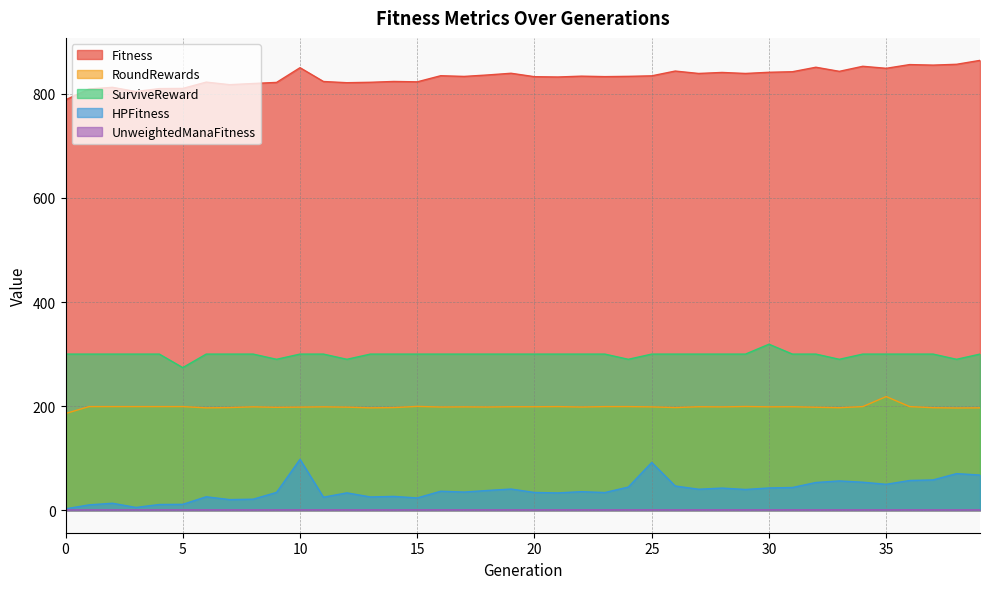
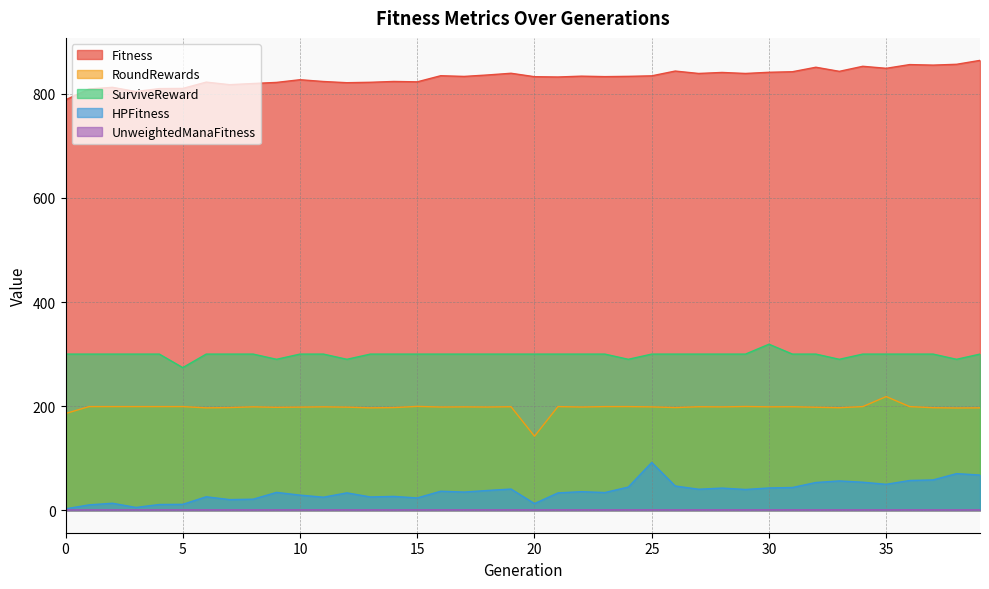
  {
    "Fitness": {
      "0": 790,
-     "10": 850,
+     "10": 830,
      "15": 820,
      "20": 830,
      "25": 830,
      "30": 840,
      "35": 850
    },
    "RoundRewards": {
      "0": 190,
      "5": 200,
      "10": 200,
      "15": 200,
-     "20": 200,
+     "20": 140,
      "25": 200,
      "30": 200,
      "35": 220
    },
    "SurviveReward": {
      "0": 300,
      "5": 270,
      "10": 300,
      "15": 300,
      "20": 300,
      "25": 300,
      "30": 320,
      "35": 300
    },
    "HPFitness": {
      "5": 10,
-     "10": 100,
+     "10": 30,
      "15": 20,
-     "20": 30,
+     "20": 10,
      "25": 90,
      "30": 40,
      "35": 50
    },
    "UnweightedManaFitness": {
      "5": 0,
      "10": 0,
      "15": 0,
      "20": 0,
      "25": 0,
      "30": 0,
      "35": 0
    }
  }
